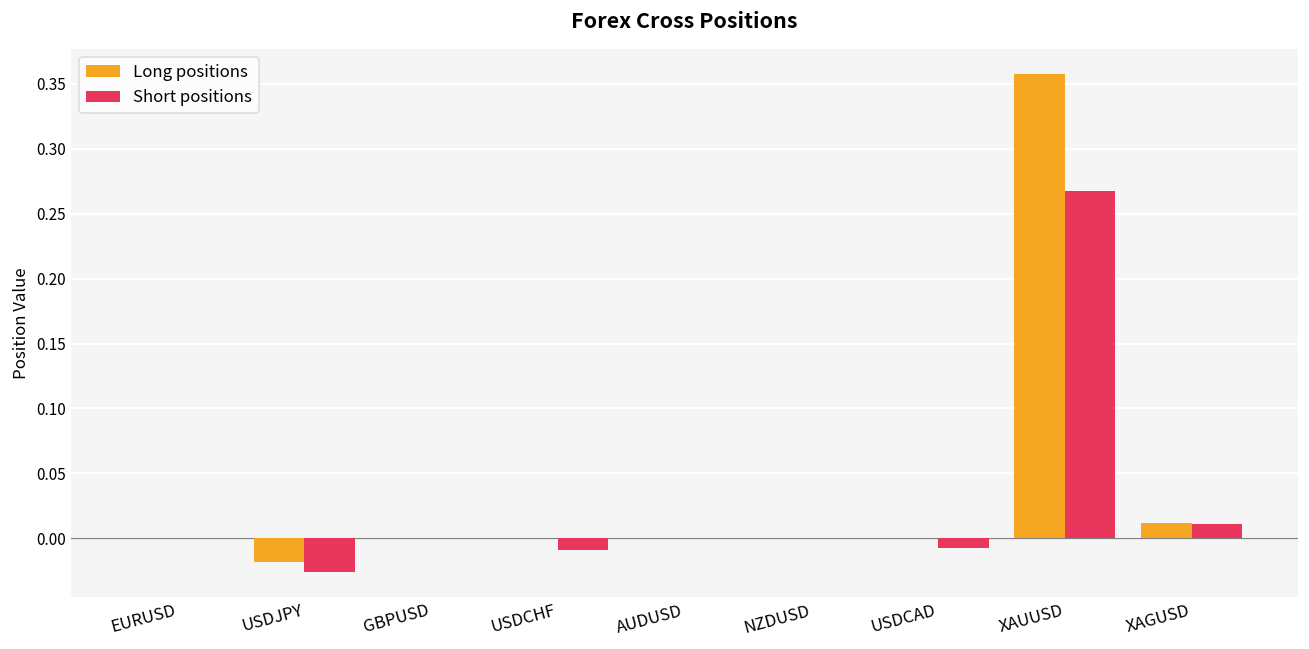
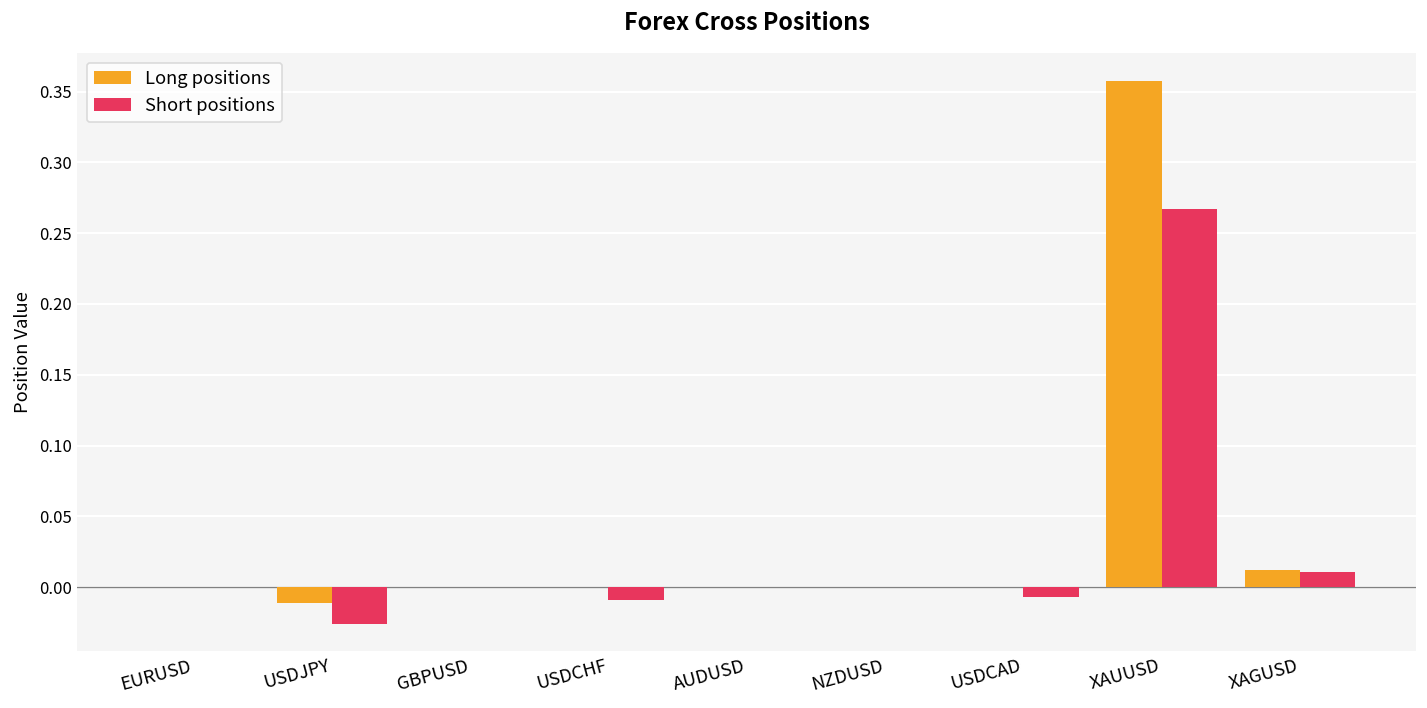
  {
    "Long positions": {
-     "USDJPY": -0.018,
+     "USDJPY": -0.011,
      "XAUUSD": 0.358,
      "XAGUSD": 0.012
    },
    "Short positions": {
      "USDJPY": -0.026,
      "USDCHF": -0.009,
      "USDCAD": -0.007,
      "XAUUSD": 0.267,
      "XAGUSD": 0.011
    }
  }
